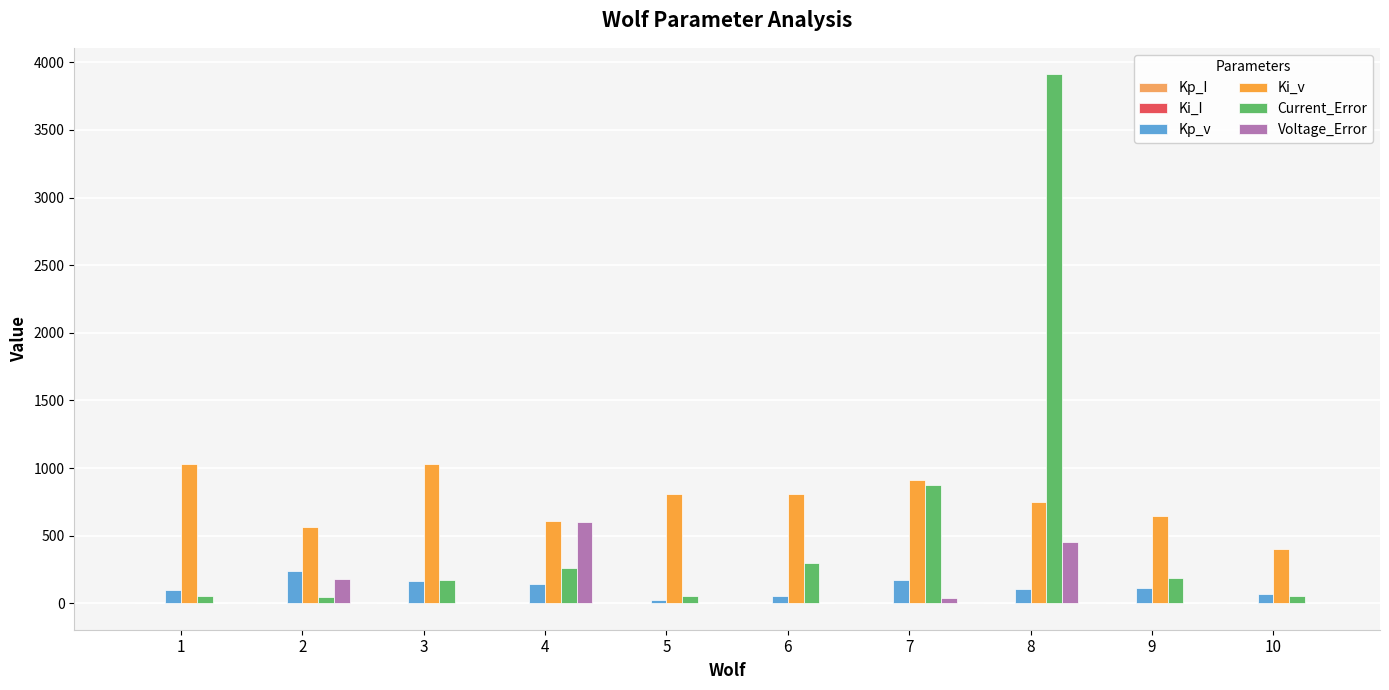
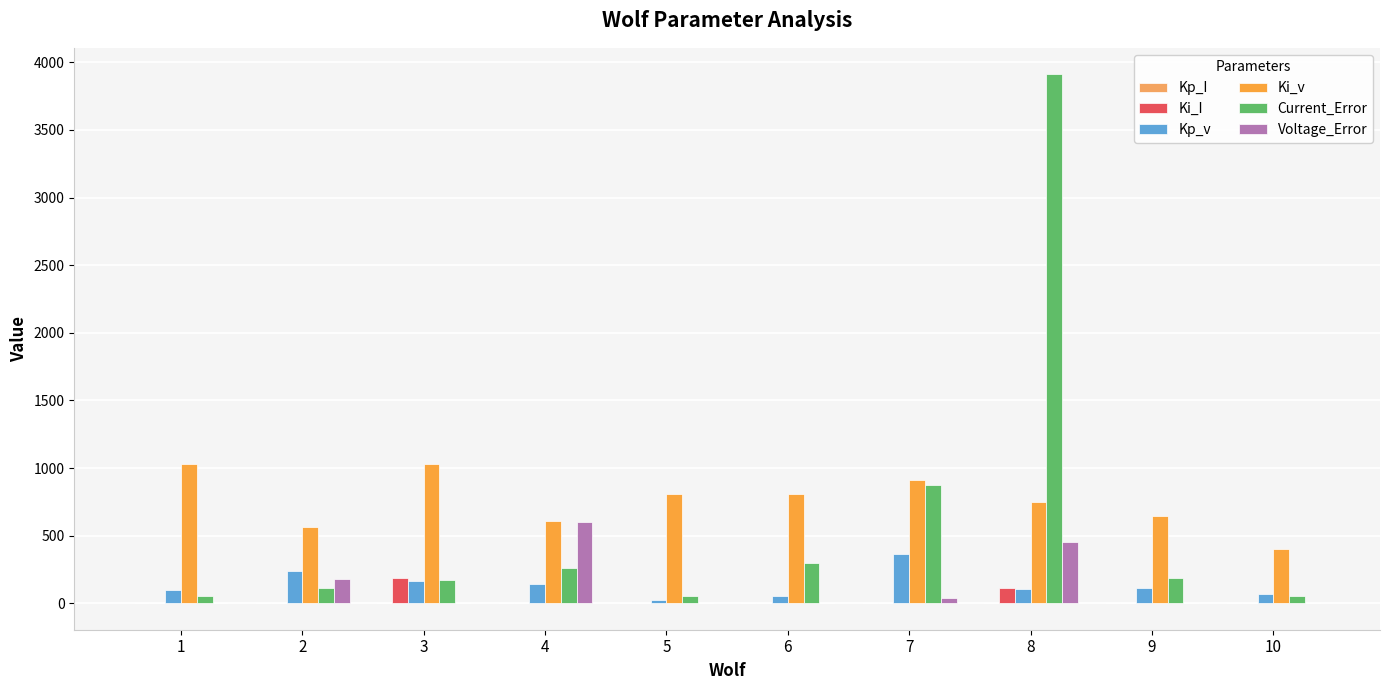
  {
    "Ki_I": {
-     "3": 0,
-     "8": 0
+     "3": 190,
+     "8": 110
    },
    "Kp_v": {
      "1": 100,
      "2": 240,
      "3": 170,
      "4": 140,
      "5": 30,
      "6": 50,
-     "7": 170,
+     "7": 360,
      "8": 110,
      "9": 110,
      "10": 70
    },
    "Current_Error": {
      "1": 60,
-     "2": 50,
+     "2": 110,
      "3": 170,
      "4": 260,
      "5": 50,
      "6": 290,
      "7": 880,
      "8": 3910,
      "9": 190,
      "10": 60
    },
    "Voltage_Error": {
      "2": 180,
      "4": 600,
      "7": 40,
      "8": 450
    }
  }
